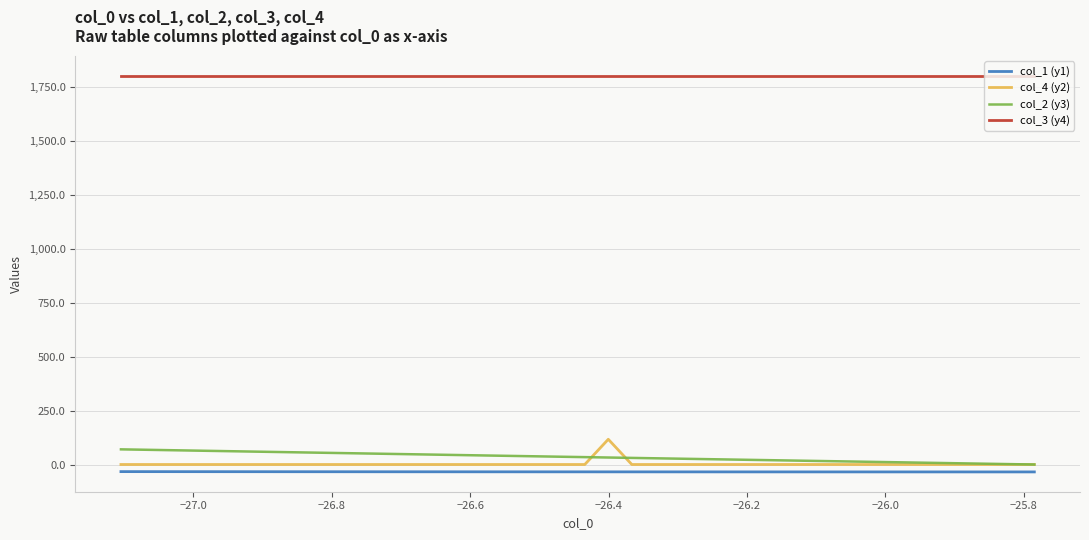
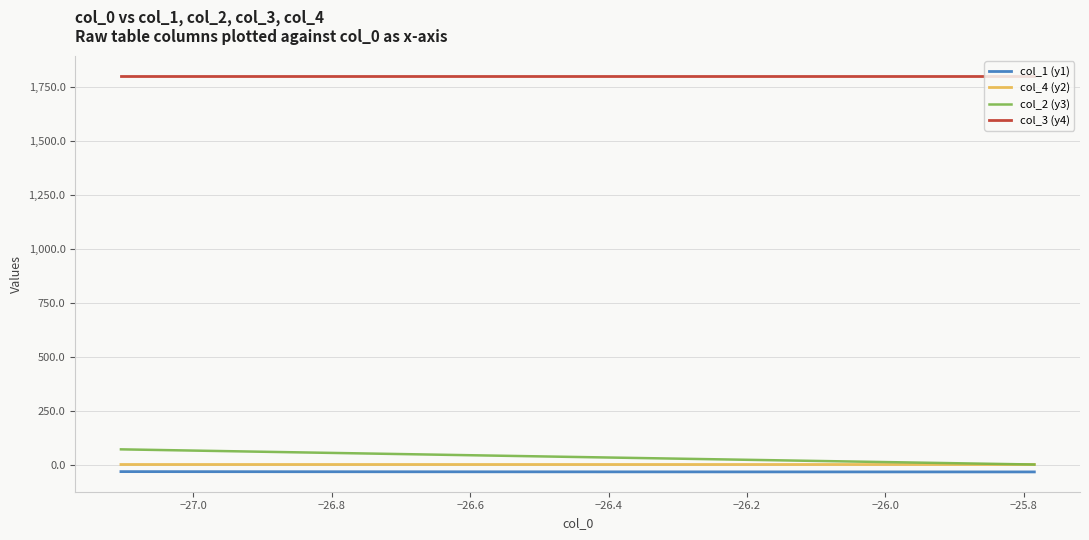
  {
    "col_1 (y1)": {
      "−26.4": "-30"
    },
    "col_4 (y2)": {
-     "−26.4": "120"
+     "−26.4": "0"
    },
    "col_2 (y3)": {
      "−26.4": "30"
    },
    "col_3 (y4)": {
      "−26.4": "1,800"
    }
  }
